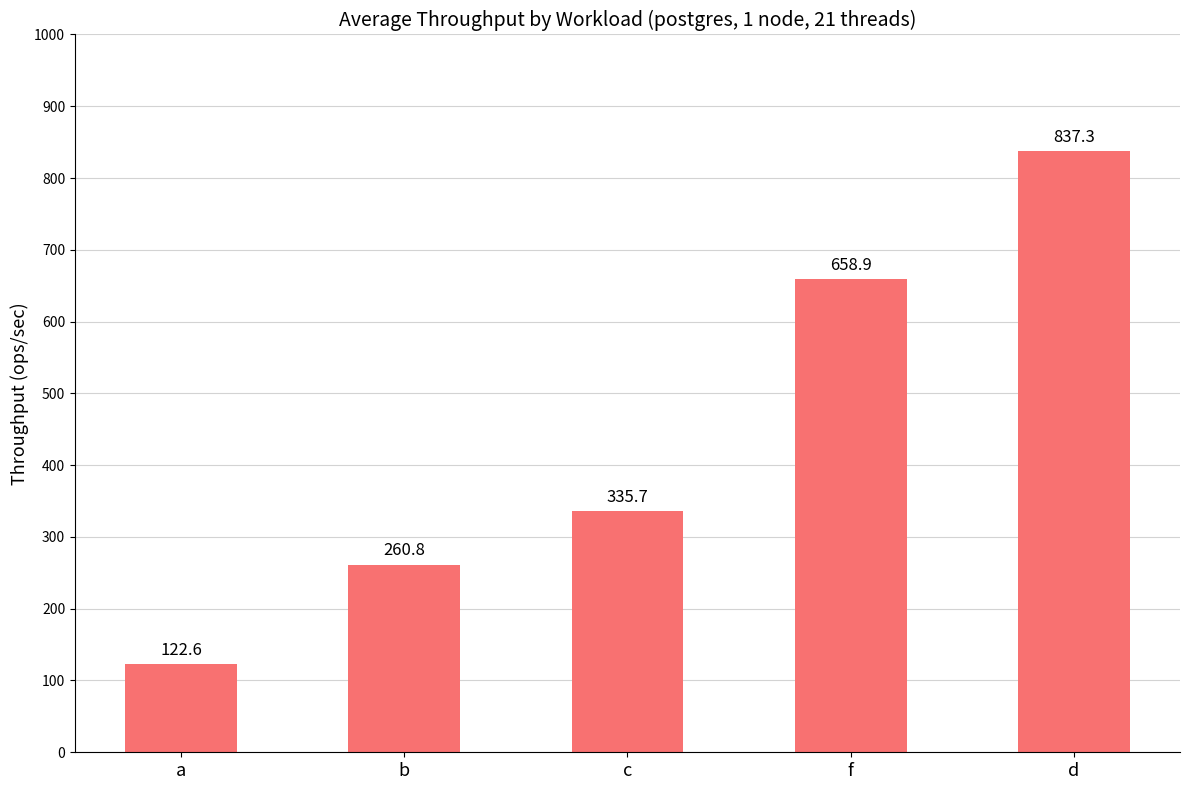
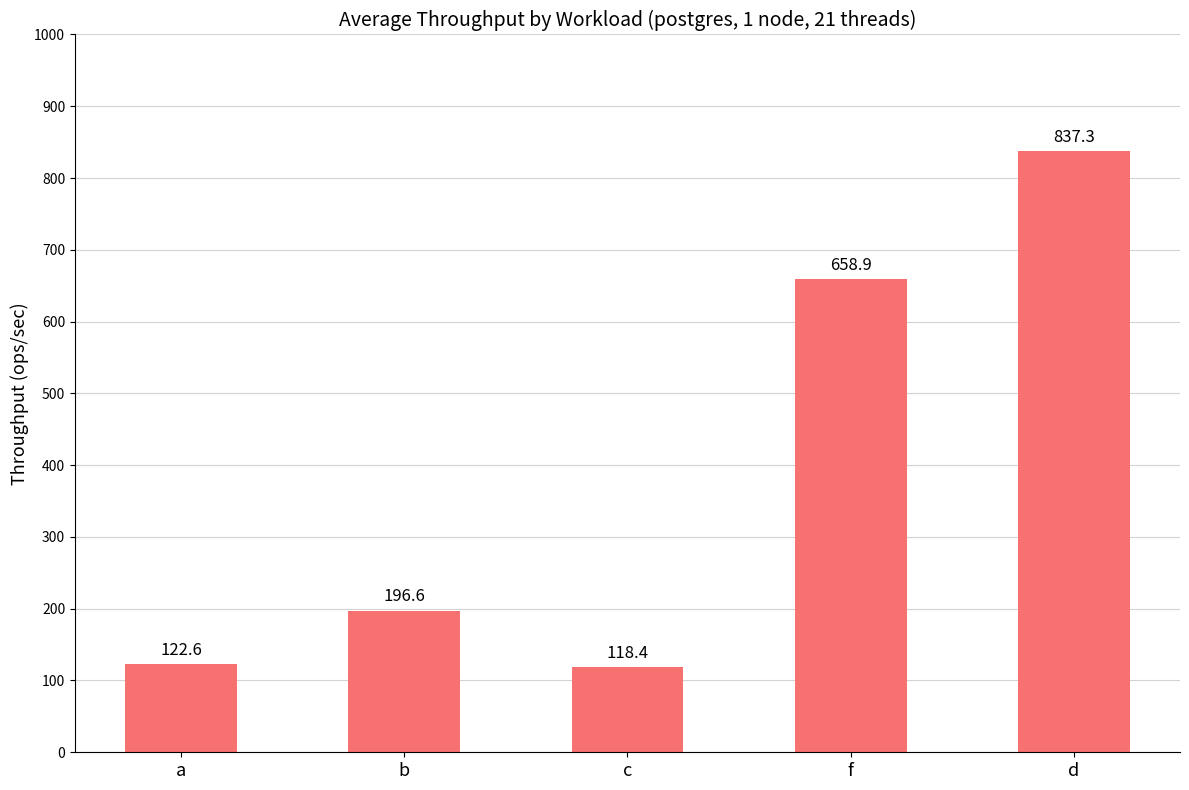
  {
    "a": 122.6,
-   "b": 260.8,
-   "c": 335.7,
+   "b": 196.6,
+   "c": 118.4,
    "f": 658.9,
    "d": 837.3
  }
